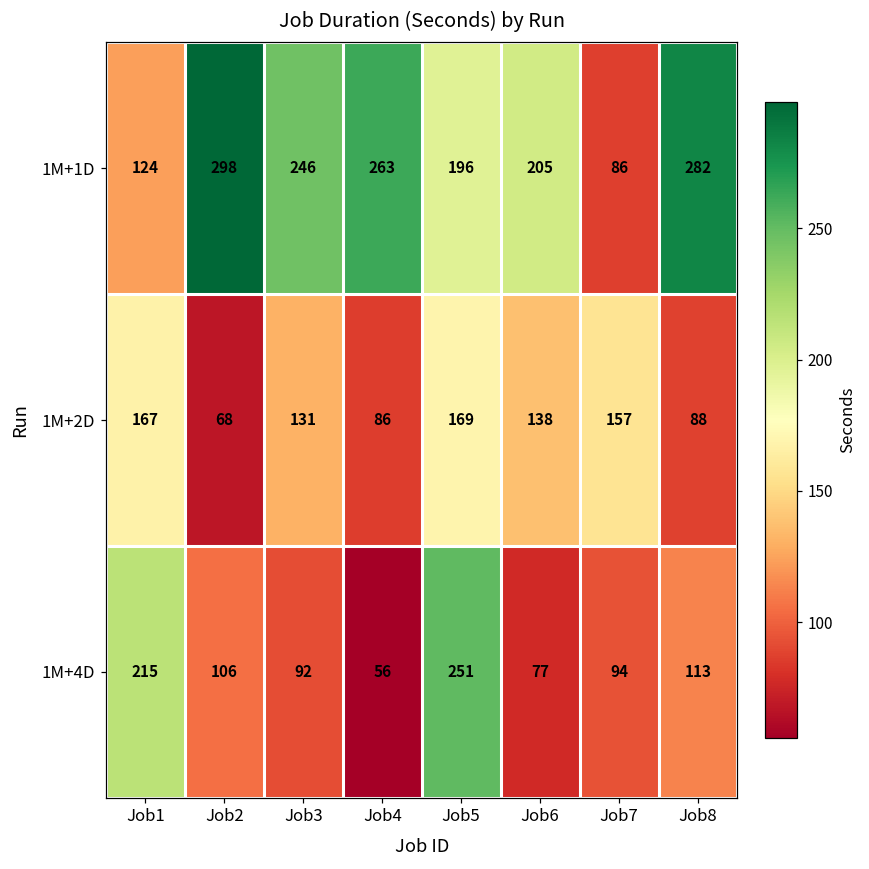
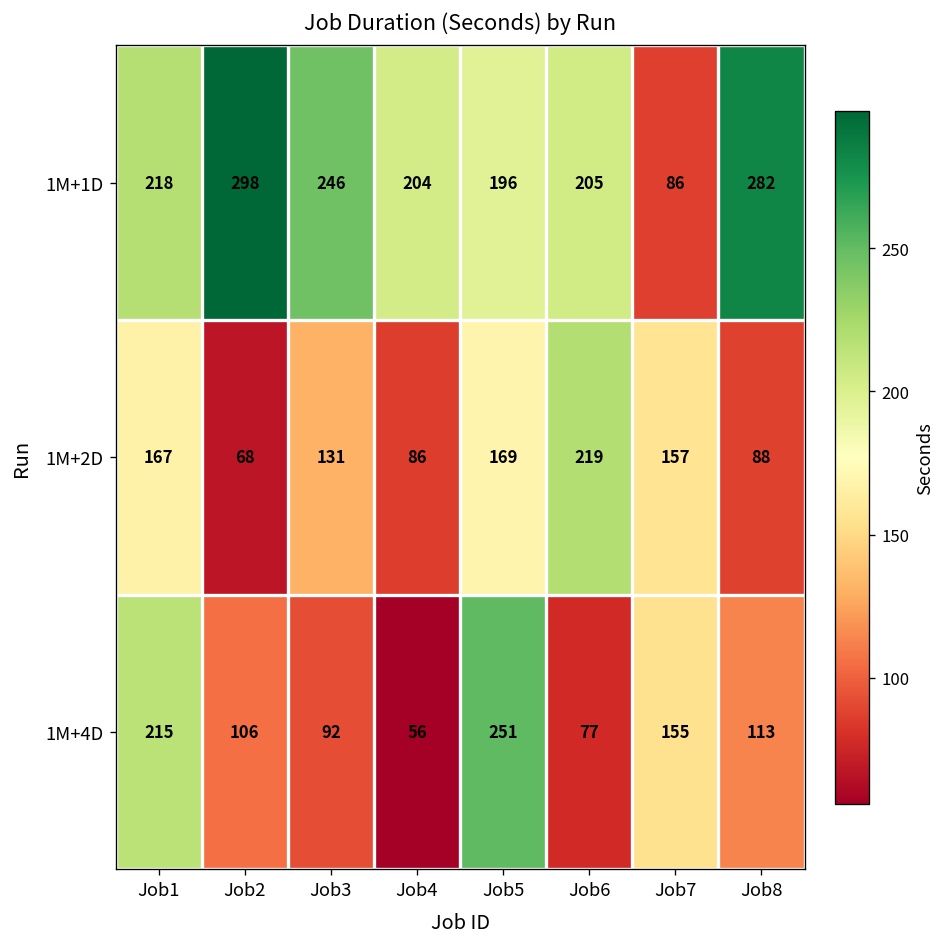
  {
    "1M+1D": {
-     "Job1": 124,
+     "Job1": 218,
      "Job2": 298,
      "Job3": 246,
-     "Job4": 263,
+     "Job4": 204,
      "Job5": 196,
      "Job6": 205,
      "Job7": 86,
      "Job8": 282
    },
    "1M+2D": {
      "Job1": 167,
      "Job2": 68,
      "Job3": 131,
      "Job4": 86,
      "Job5": 169,
-     "Job6": 138,
+     "Job6": 219,
      "Job7": 157,
      "Job8": 88
    },
    "1M+4D": {
      "Job1": 215,
      "Job2": 106,
      "Job3": 92,
      "Job4": 56,
      "Job5": 251,
      "Job6": 77,
-     "Job7": 94,
+     "Job7": 155,
      "Job8": 113
    }
  }
